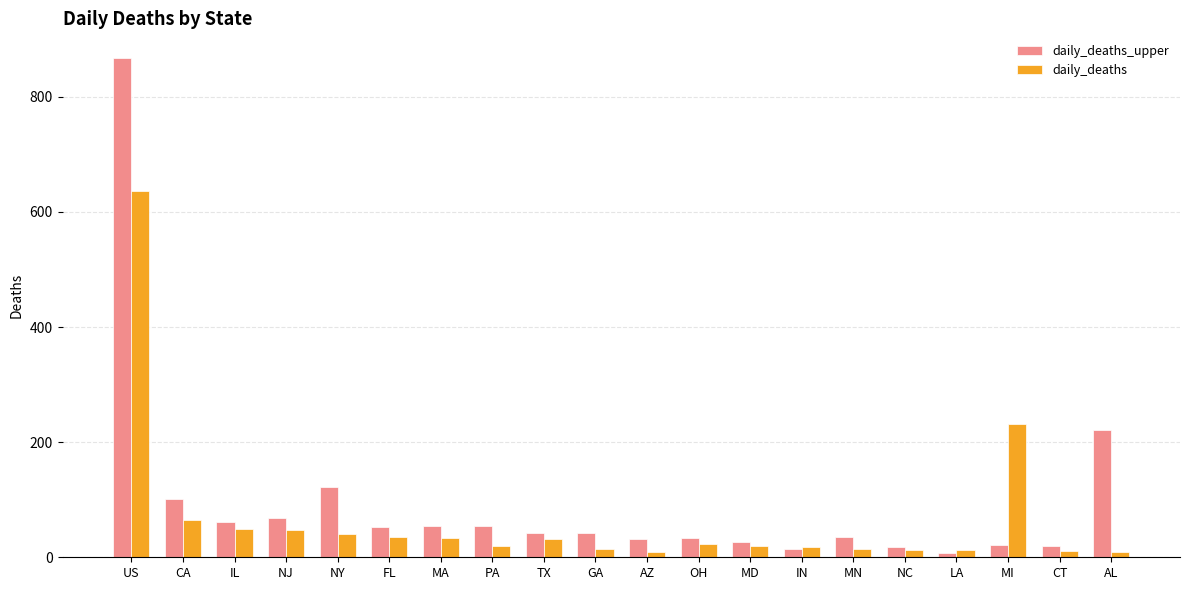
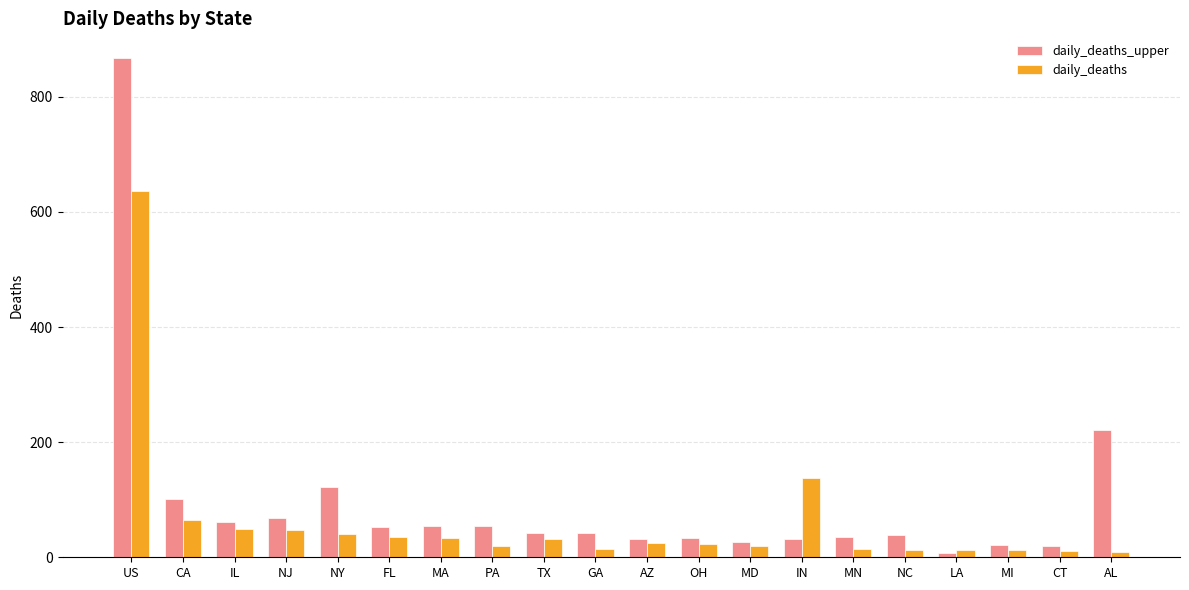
  {
    "daily_deaths_upper": {
      "US": 870,
      "CA": 100,
      "IL": 60,
      "NJ": 70,
      "NY": 120,
      "FL": 50,
      "MA": 60,
      "PA": 50,
      "TX": 40,
      "GA": 40,
      "AZ": 30,
      "OH": 30,
      "MD": 30,
-     "IN": 10,
+     "IN": 30,
      "MN": 40,
-     "NC": 20,
+     "NC": 40,
      "LA": 10,
      "MI": 20,
      "CT": 20,
      "AL": 220
    },
    "daily_deaths": {
      "US": 640,
      "CA": 70,
      "IL": 50,
      "NJ": 50,
      "NY": 40,
      "FL": 40,
      "MA": 30,
      "PA": 20,
      "TX": 30,
      "GA": 10,
-     "AZ": 10,
+     "AZ": 30,
      "OH": 20,
      "MD": 20,
-     "IN": 20,
+     "IN": 140,
      "MN": 10,
      "NC": 10,
      "LA": 10,
-     "MI": 230,
+     "MI": 10,
      "CT": 10,
      "AL": 10
    }
  }
